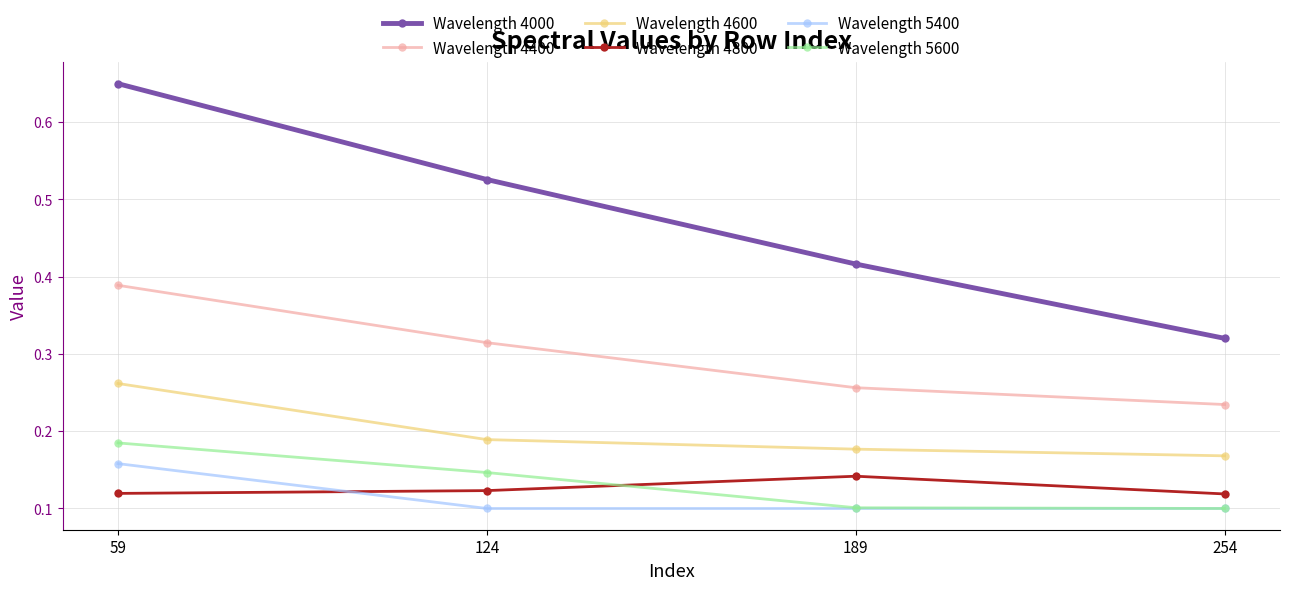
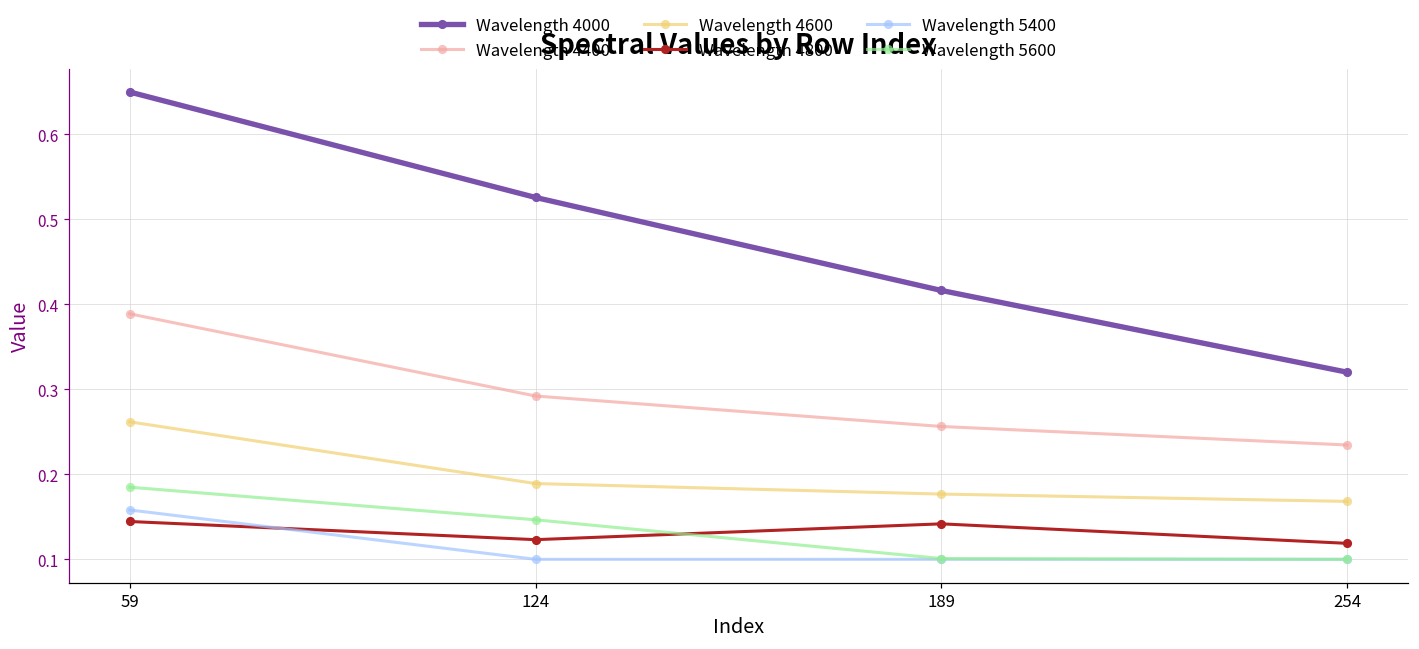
  {
    "Wavelength 4000": {
      "59": 0.65,
      "124": 0.53,
      "189": 0.42,
      "254": 0.32
    },
    "Wavelength 4400": {
      "59": 0.39,
-     "124": 0.31,
+     "124": 0.29,
      "189": 0.26,
      "254": 0.23
    },
    "Wavelength 4600": {
      "59": 0.26,
      "124": 0.19,
      "189": 0.18,
      "254": 0.17
    },
    "Wavelength 4800": {
-     "59": 0.12,
+     "59": 0.14,
      "124": 0.12,
      "189": 0.14,
      "254": 0.12
    },
    "Wavelength 5400": {
      "59": 0.16,
      "124": 0.10
    },
    "Wavelength 5600": {
      "59": 0.18,
      "124": 0.15
    }
  }
